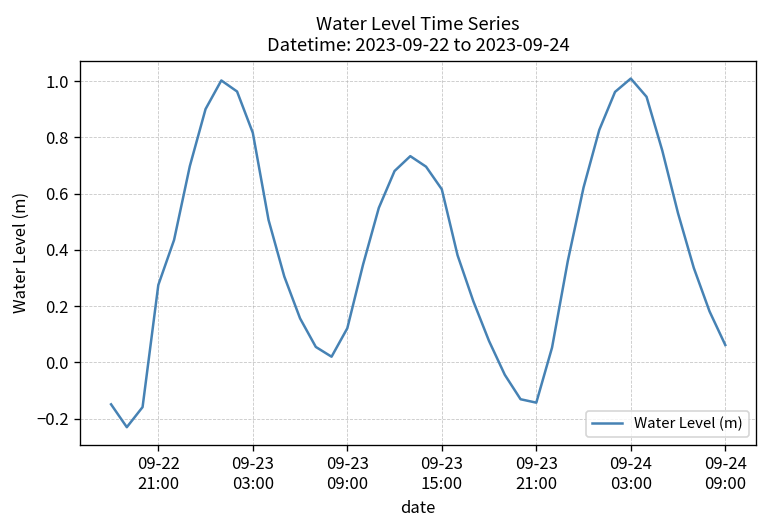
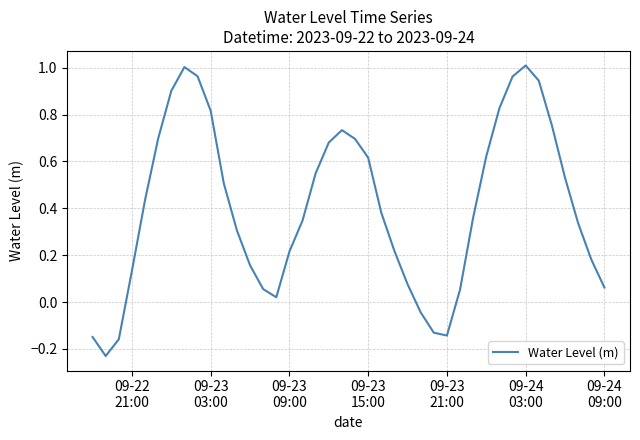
  {
-   "09-22 21:00": 0.28,
+   "09-22 21:00": 0.13,
    "09-23 03:00": 0.82,
-   "09-23 09:00": 0.12,
+   "09-23 09:00": 0.22,
    "09-23 15:00": 0.62,
    "09-23 21:00": -0.14,
    "09-24 03:00": 1.01,
    "09-24 09:00": 0.06
  }
